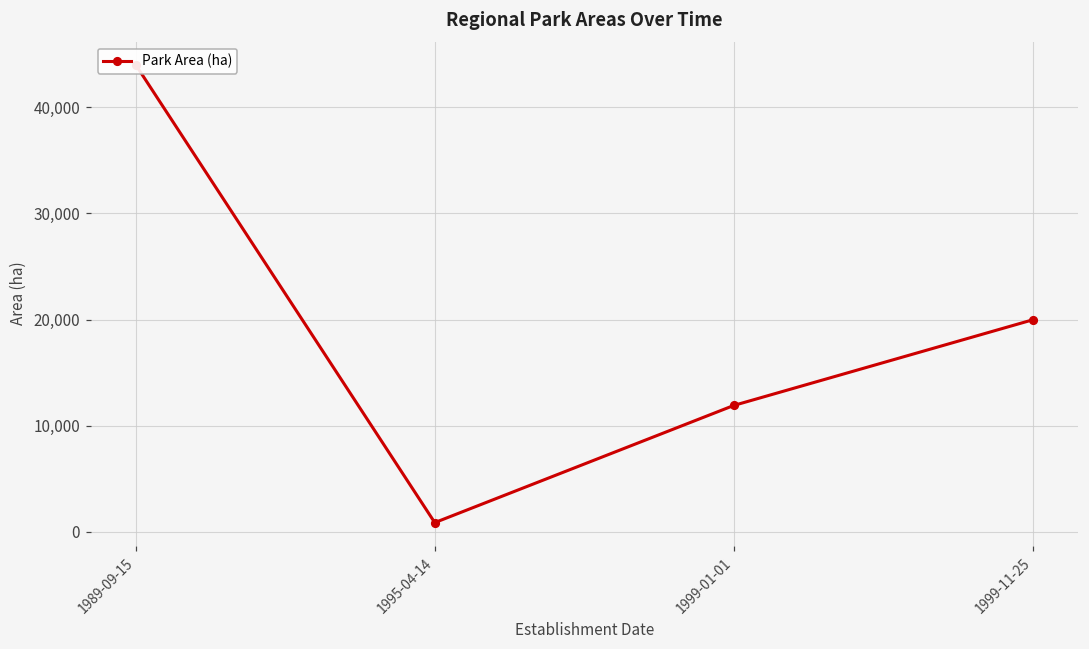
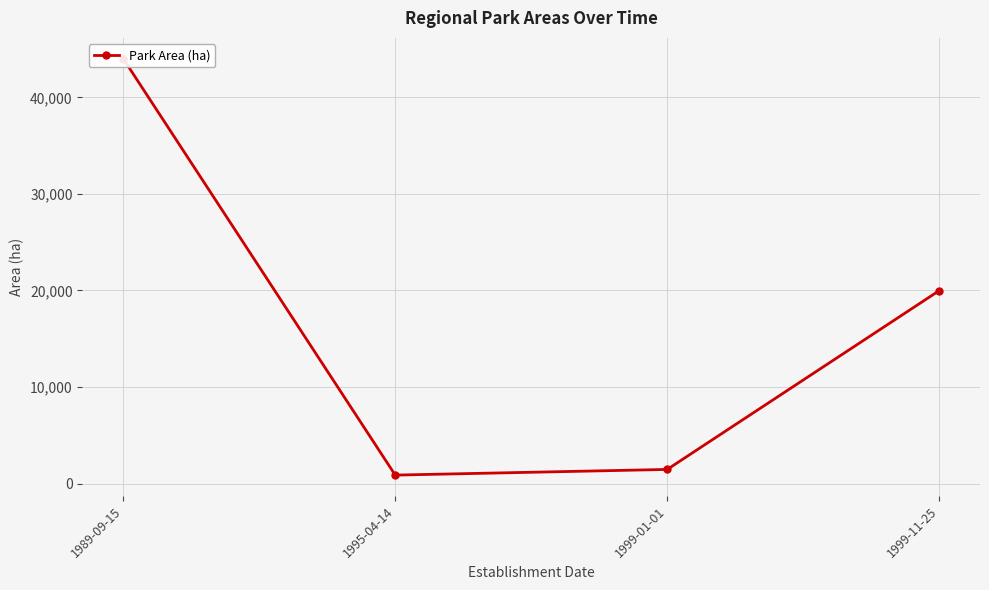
  {
    "1995-04-14": "1,000",
-   "1999-01-01": "12,000",
+   "1999-01-01": "1,000",
    "1999-11-25": "20,000"
  }
